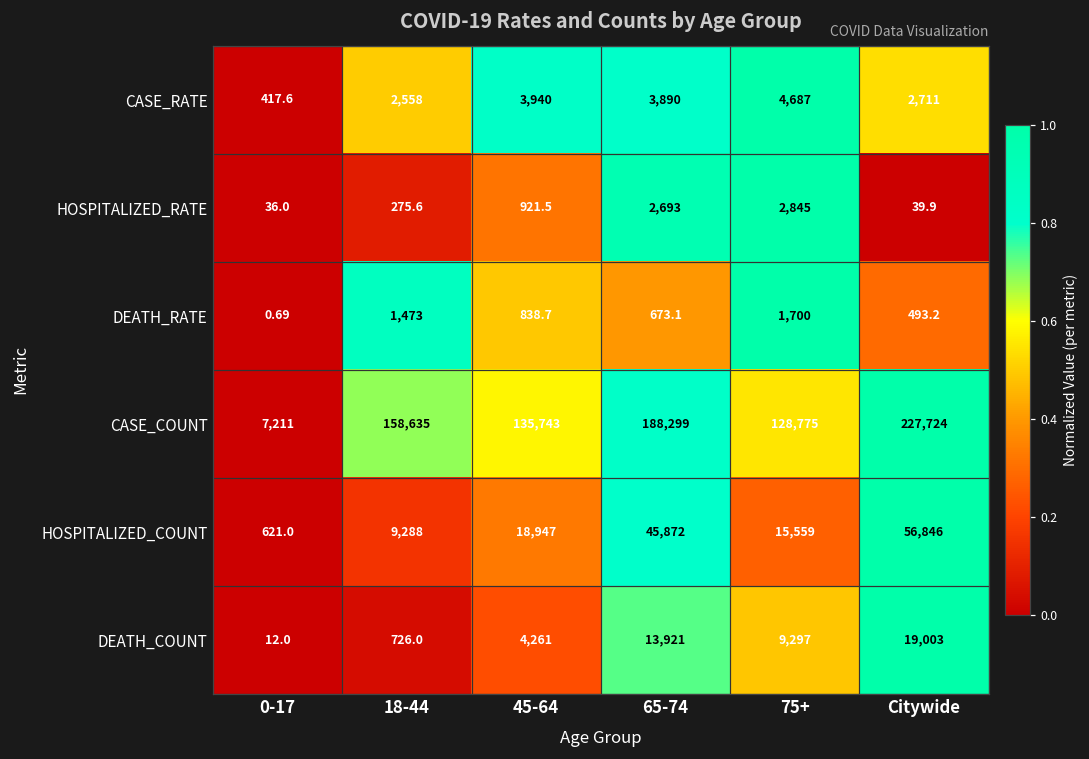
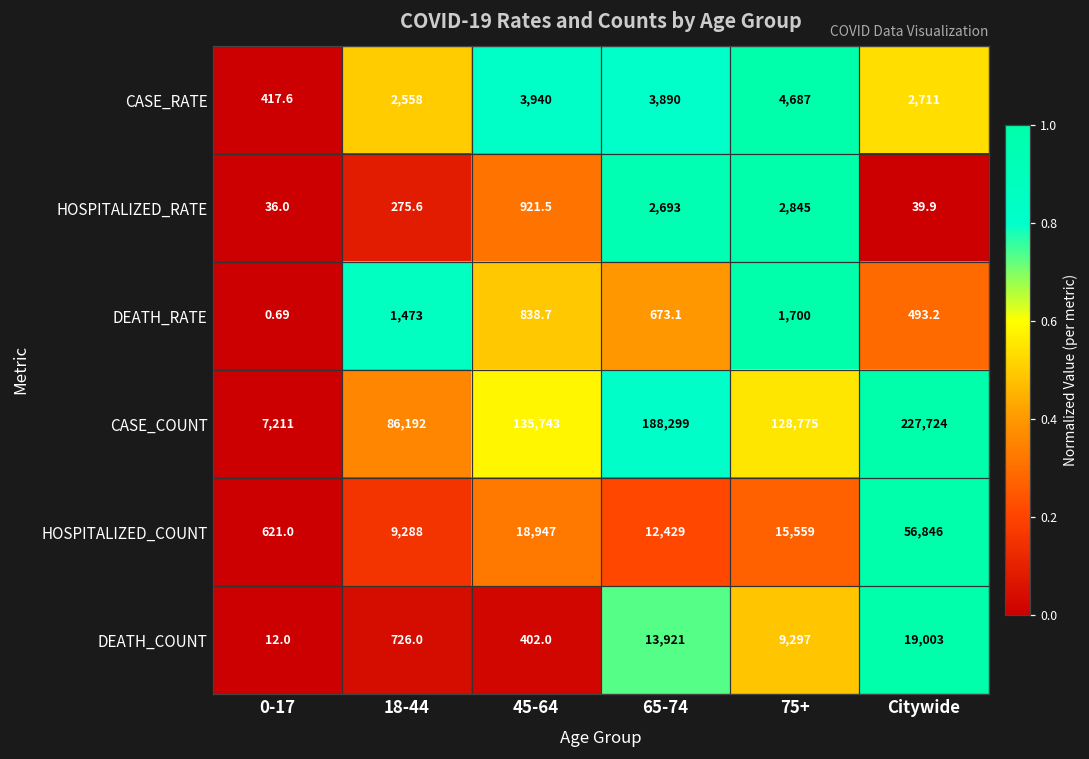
  {
    "CASE_RATE": {
      "0-17": "417.6",
      "18-44": "2,558",
      "45-64": "3,940",
      "65-74": "3,890",
      "75+": "4,687",
      "Citywide": "2,711"
    },
    "HOSPITALIZED_RATE": {
      "0-17": "36.0",
      "18-44": "275.6",
      "45-64": "921.5",
      "65-74": "2,693",
      "75+": "2,845",
      "Citywide": "39.9"
    },
    "DEATH_RATE": {
      "0-17": "0.69",
      "18-44": "1,473",
      "45-64": "838.7",
      "65-74": "673.1",
      "75+": "1,700",
      "Citywide": "493.2"
    },
    "CASE_COUNT": {
      "0-17": "7,211",
-     "18-44": "158,635",
+     "18-44": "86,192",
      "45-64": "135,743",
      "65-74": "188,299",
      "75+": "128,775",
      "Citywide": "227,724"
    },
    "HOSPITALIZED_COUNT": {
      "0-17": "621.0",
      "18-44": "9,288",
      "45-64": "18,947",
-     "65-74": "45,872",
+     "65-74": "12,429",
      "75+": "15,559",
      "Citywide": "56,846"
    },
    "DEATH_COUNT": {
      "0-17": "12.0",
      "18-44": "726.0",
-     "45-64": "4,261",
+     "45-64": "402.0",
      "65-74": "13,921",
      "75+": "9,297",
      "Citywide": "19,003"
    }
  }
